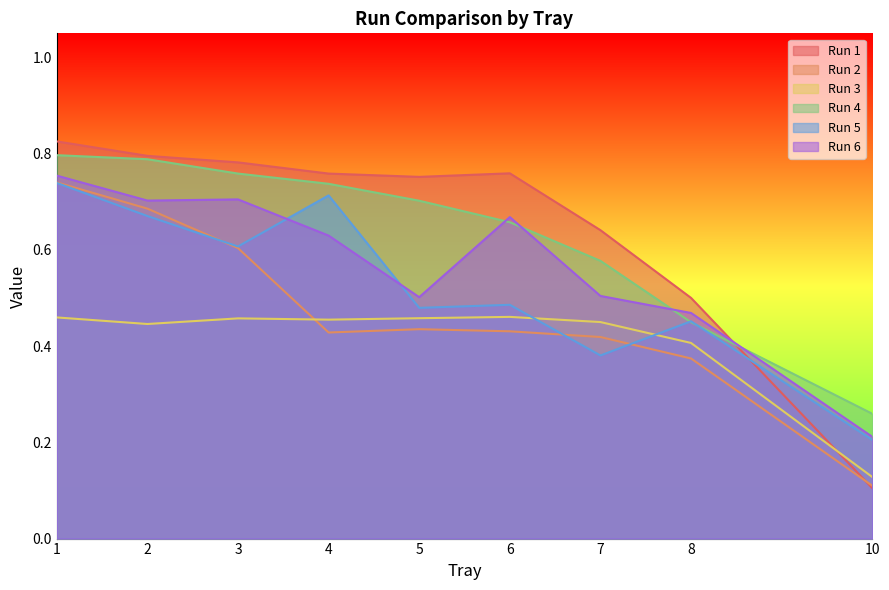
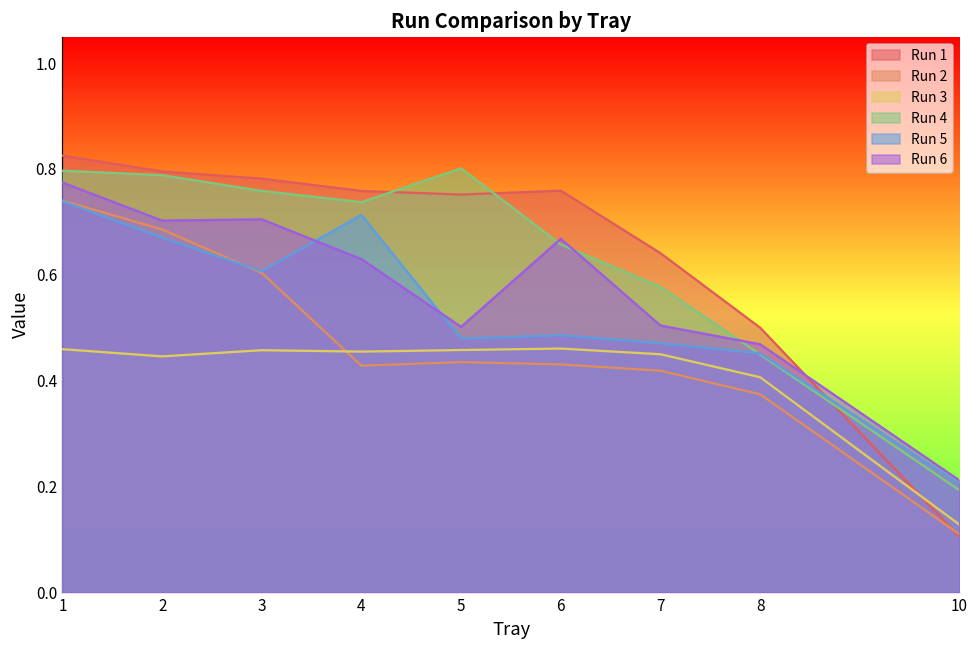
  {
    "Run 4": {
      "1": 0.80,
      "2": 0.79,
      "3": 0.76,
      "4": 0.74,
-     "5": 0.70,
+     "5": 0.80,
      "6": 0.66,
      "7": 0.58,
-     "10": 0.26
+     "10": 0.19
    },
    "Run 5": {
      "2": 0.67,
      "4": 0.71,
      "5": 0.48,
      "6": 0.49,
-     "7": 0.38,
+     "7": 0.47,
      "10": 0.20
    },
    "Run 6": {
-     "1": 0.75,
+     "1": 0.77,
      "2": 0.70,
      "3": 0.70,
      "4": 0.63,
      "5": 0.50,
      "6": 0.67,
      "7": 0.50,
      "8": 0.47,
      "10": 0.21
    }
  }
